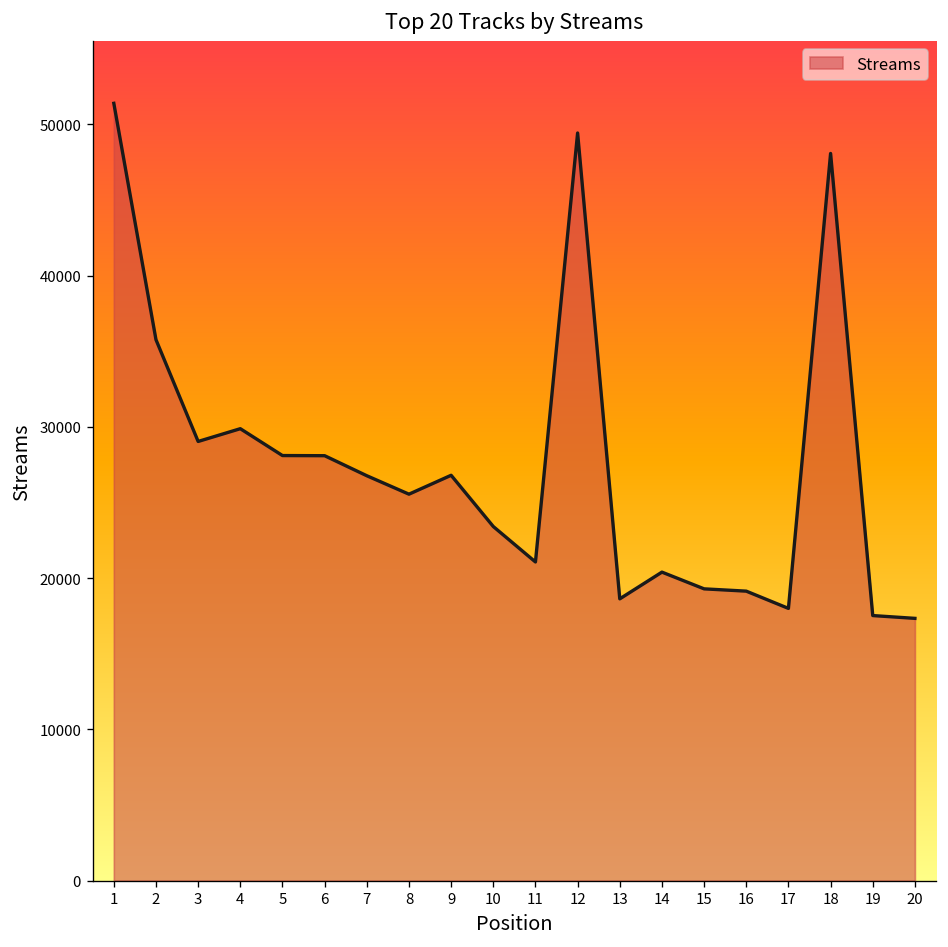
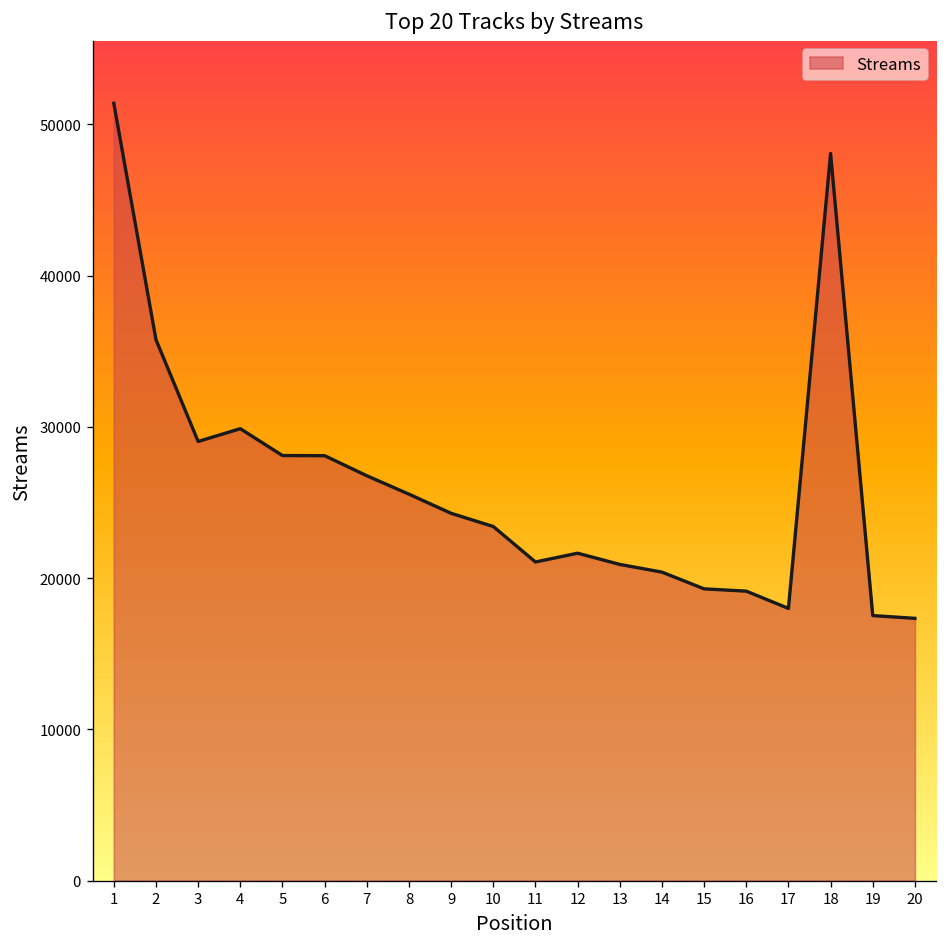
  {
    "1": 51400,
    "2": 35800,
    "3": 29000,
    "4": 29900,
    "5": 28100,
    "6": 28100,
    "7": 26800,
    "8": 25600,
-   "9": 26800,
+   "9": 24300,
    "10": 23400,
    "11": 21100,
-   "12": 49400,
-   "13": 18600,
+   "12": 21600,
+   "13": 20900,
    "14": 20400,
    "15": 19300,
    "16": 19100,
    "17": 18000,
    "18": 48100,
    "19": 17500,
    "20": 17300
  }
